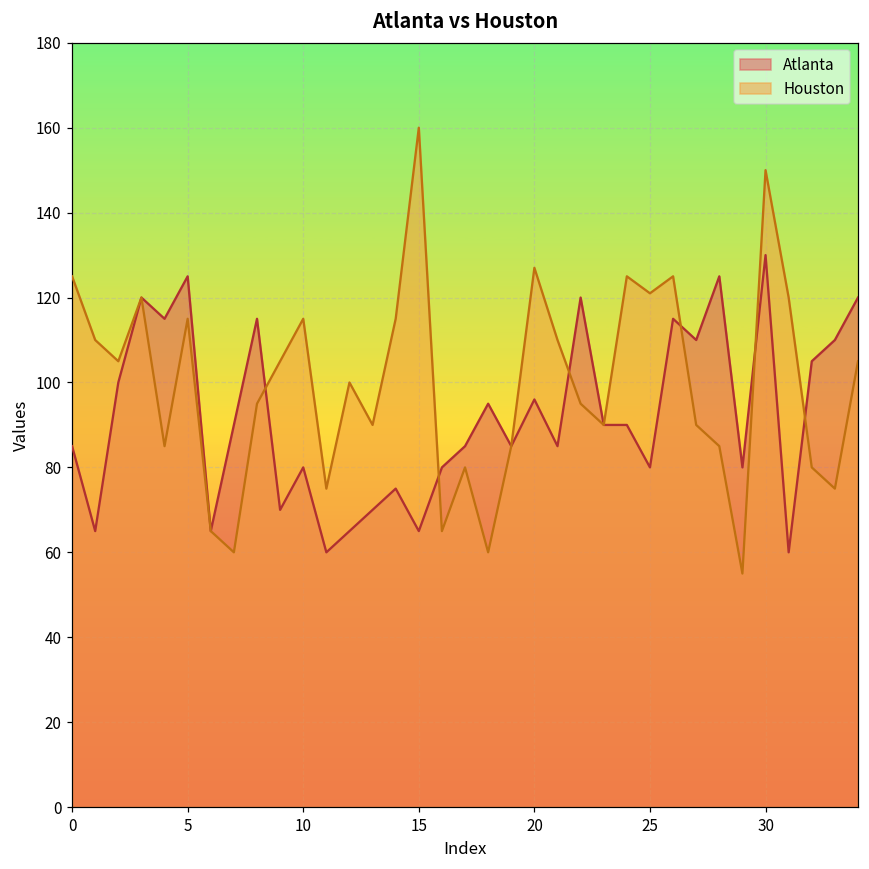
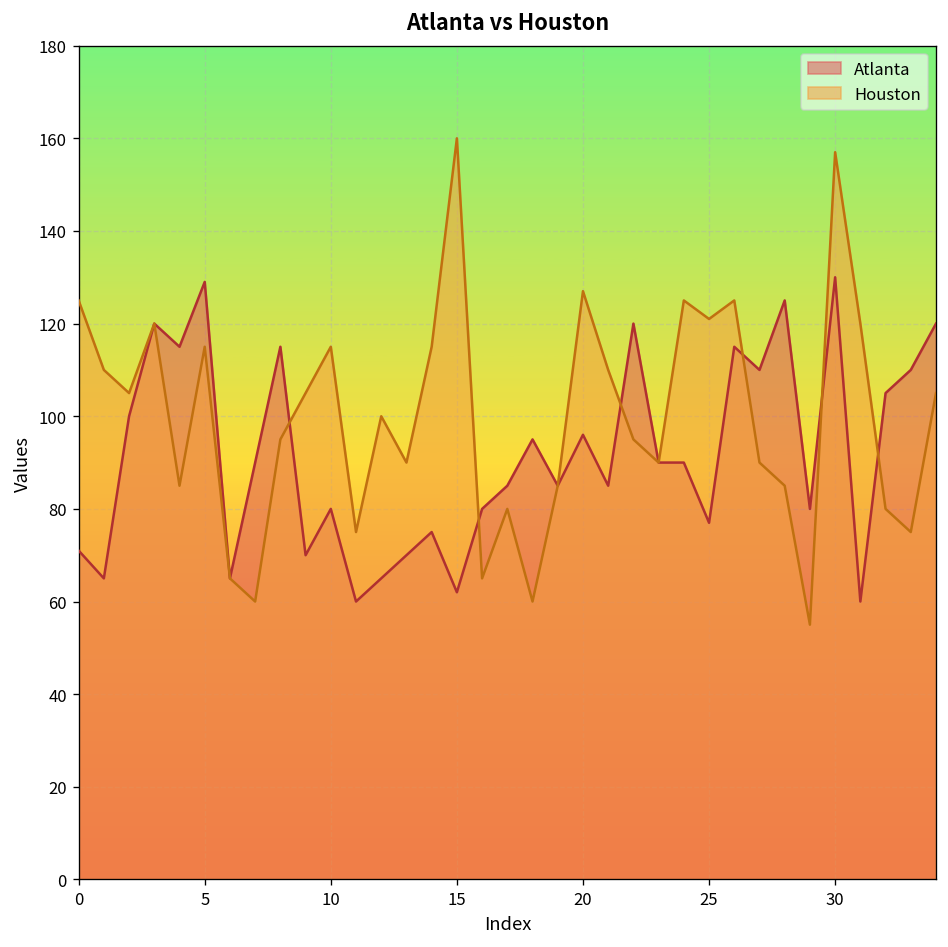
  {
    "Atlanta": {
-     "0": 85,
-     "5": 125,
+     "0": 71,
+     "5": 129,
      "10": 80,
-     "15": 65,
+     "15": 62,
      "20": 96,
-     "25": 80,
+     "25": 77,
      "30": 130
    },
    "Houston": {
      "0": 125,
      "5": 115,
      "10": 115,
      "15": 160,
      "20": 127,
      "25": 121,
-     "30": 150
+     "30": 157
    }
  }
